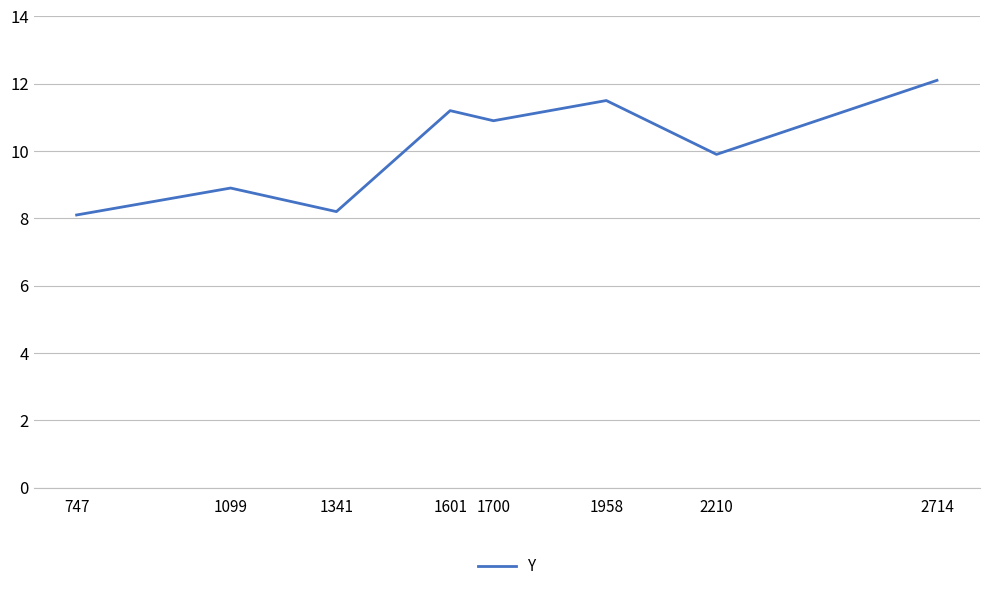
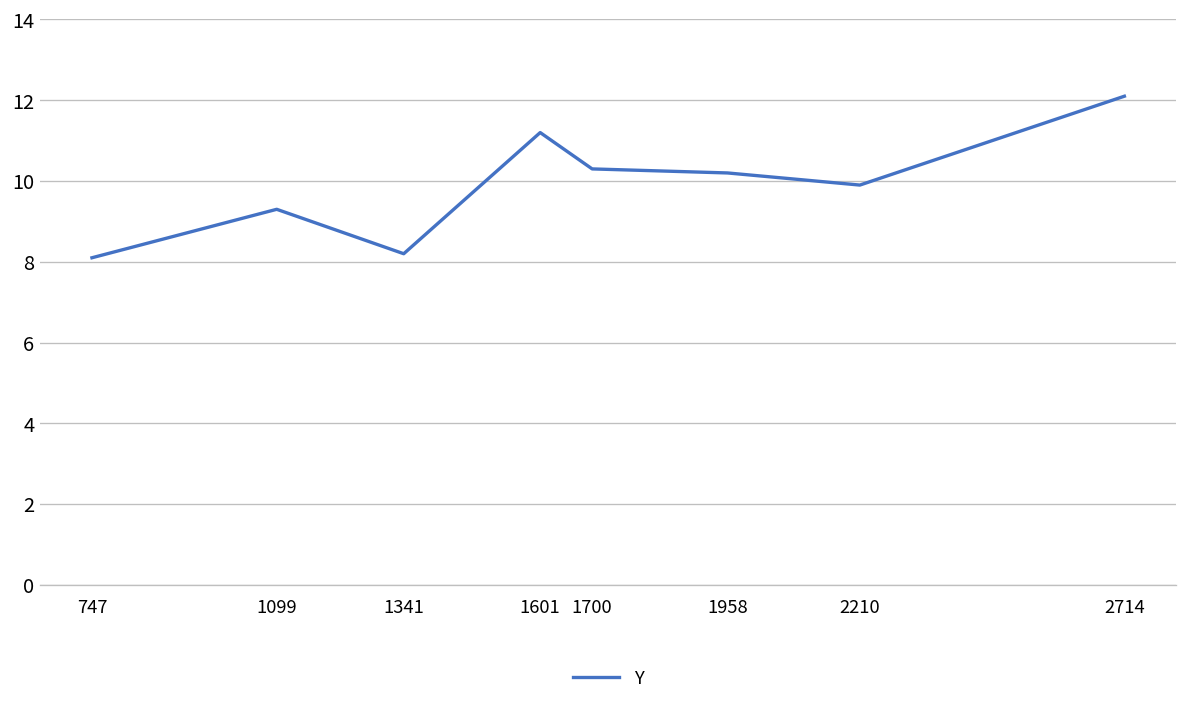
  {
    "747": 8.1,
-   "1099": 8.9,
+   "1099": 9.3,
    "1341": 8.2,
    "1601": 11.2,
-   "1700": 10.9,
-   "1958": 11.5,
+   "1700": 10.3,
+   "1958": 10.2,
    "2210": 9.9,
    "2714": 12.1
  }
